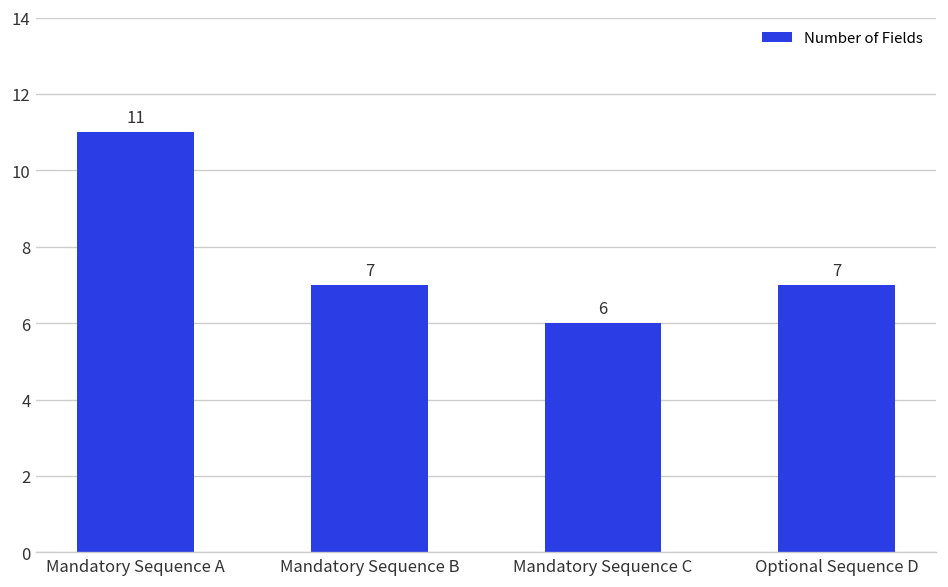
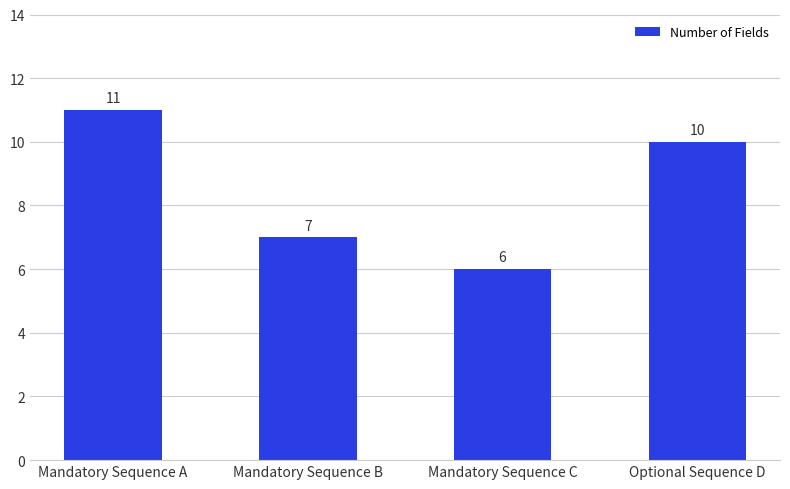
  {
    "Mandatory Sequence A": 11,
    "Mandatory Sequence B": 7,
    "Mandatory Sequence C": 6,
-   "Optional Sequence D": 7
+   "Optional Sequence D": 10
  }
